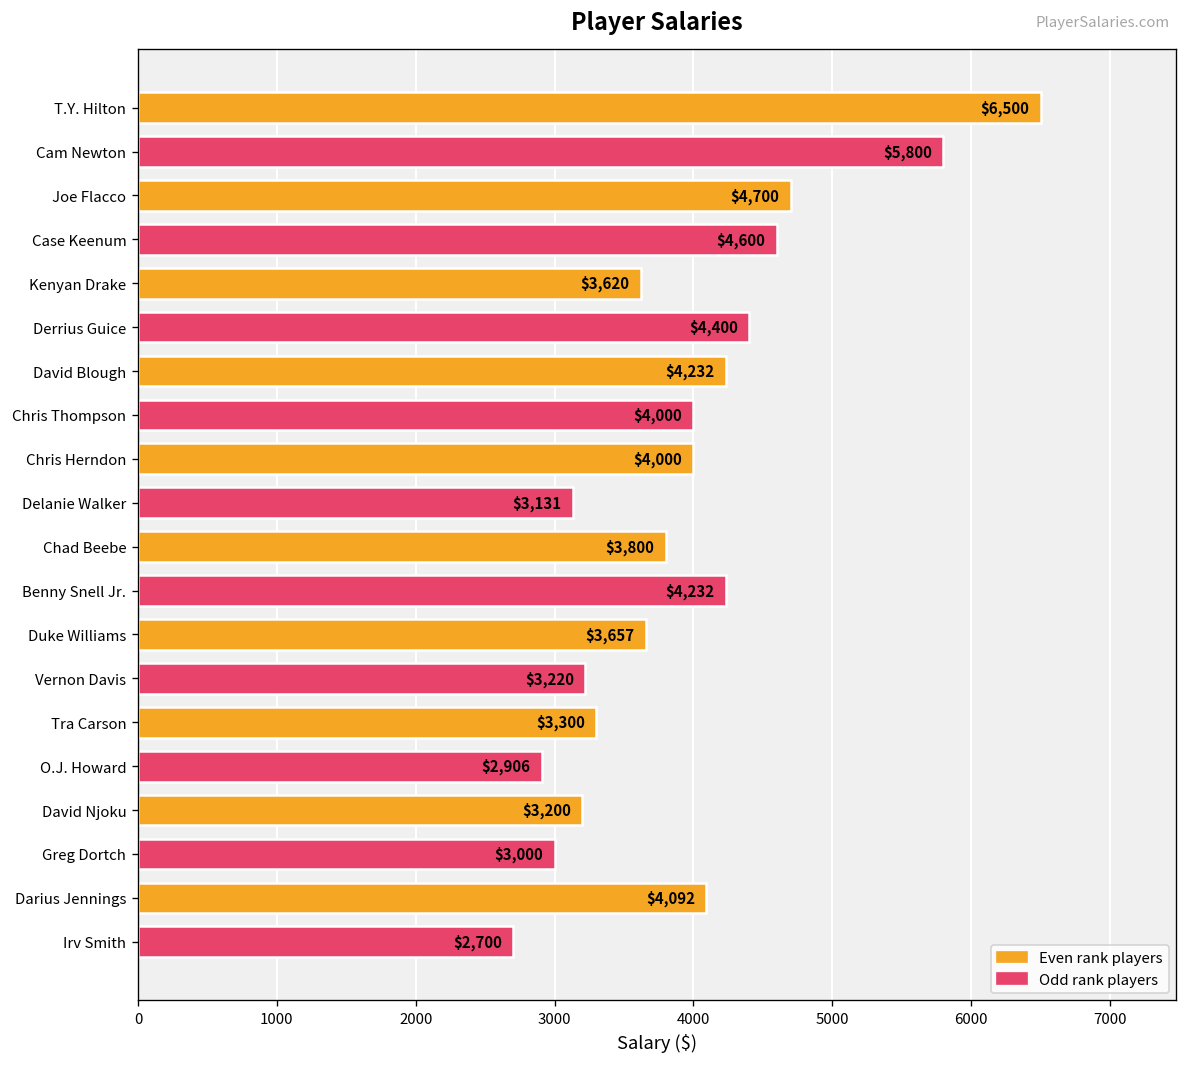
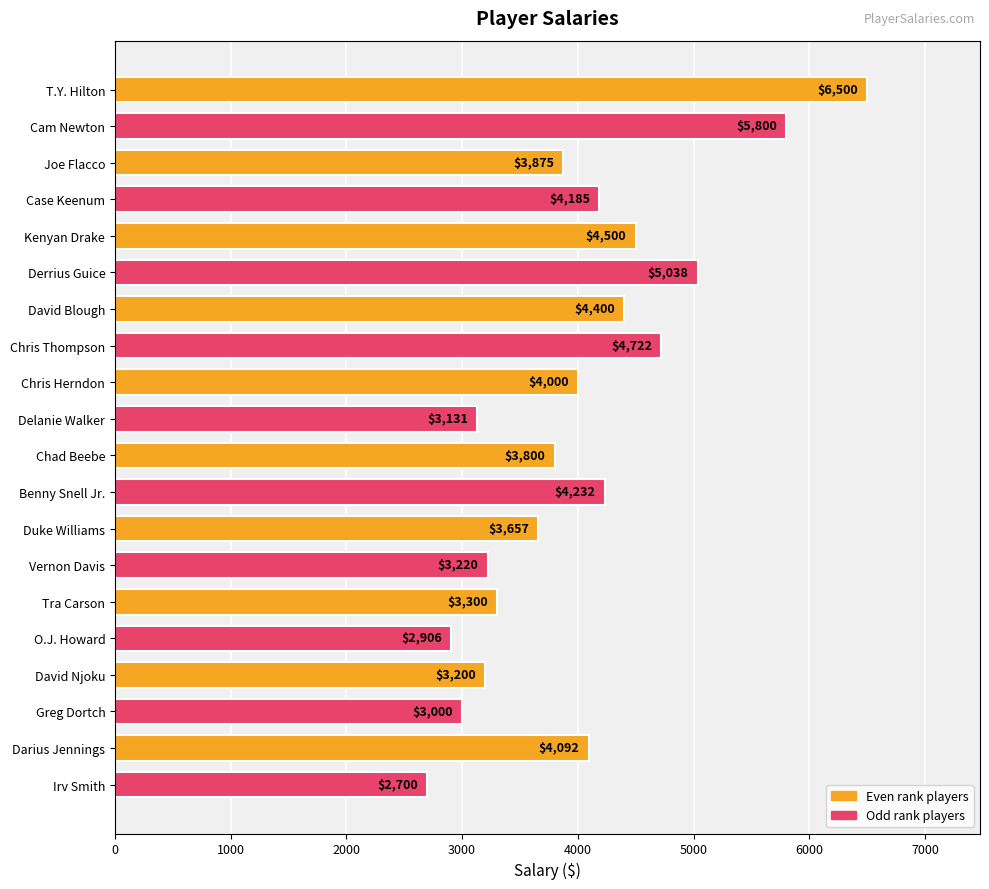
  {
    "T.Y. Hilton": "$6,500",
    "Cam Newton": "$5,800",
-   "Joe Flacco": "$4,700",
-   "Case Keenum": "$4,600",
-   "Kenyan Drake": "$3,620",
-   "Derrius Guice": "$4,400",
-   "David Blough": "$4,232",
-   "Chris Thompson": "$4,000",
+   "Joe Flacco": "$3,875",
+   "Case Keenum": "$4,185",
+   "Kenyan Drake": "$4,500",
+   "Derrius Guice": "$5,038",
+   "David Blough": "$4,400",
+   "Chris Thompson": "$4,722",
    "Chris Herndon": "$4,000",
    "Delanie Walker": "$3,131",
    "Chad Beebe": "$3,800",
    "Benny Snell Jr.": "$4,232",
    "Duke Williams": "$3,657",
    "Vernon Davis": "$3,220",
    "Tra Carson": "$3,300",
    "O.J. Howard": "$2,906",
    "David Njoku": "$3,200",
    "Greg Dortch": "$3,000",
    "Darius Jennings": "$4,092",
    "Irv Smith": "$2,700"
  }
